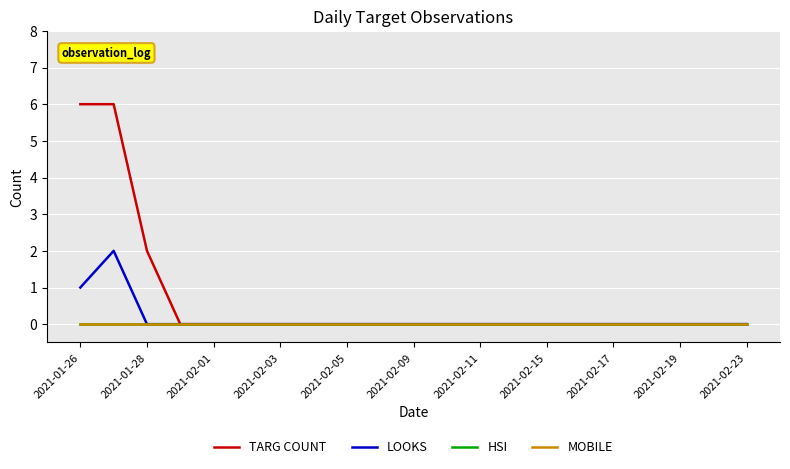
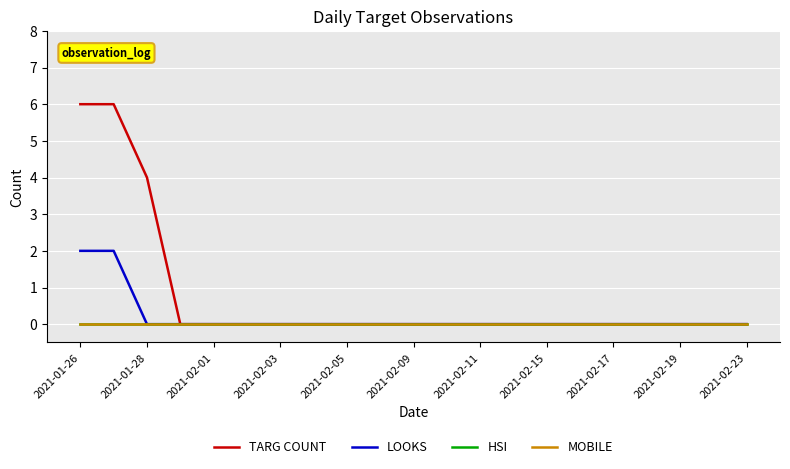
  {
    "TARG COUNT": {
      "2021-01-26": 6,
-     "2021-01-28": 2
+     "2021-01-28": 4
    },
    "LOOKS": {
-     "2021-01-26": 1
+     "2021-01-26": 2
    },
    "MOBILE": {
      "2021-01-26": 0
    }
  }
